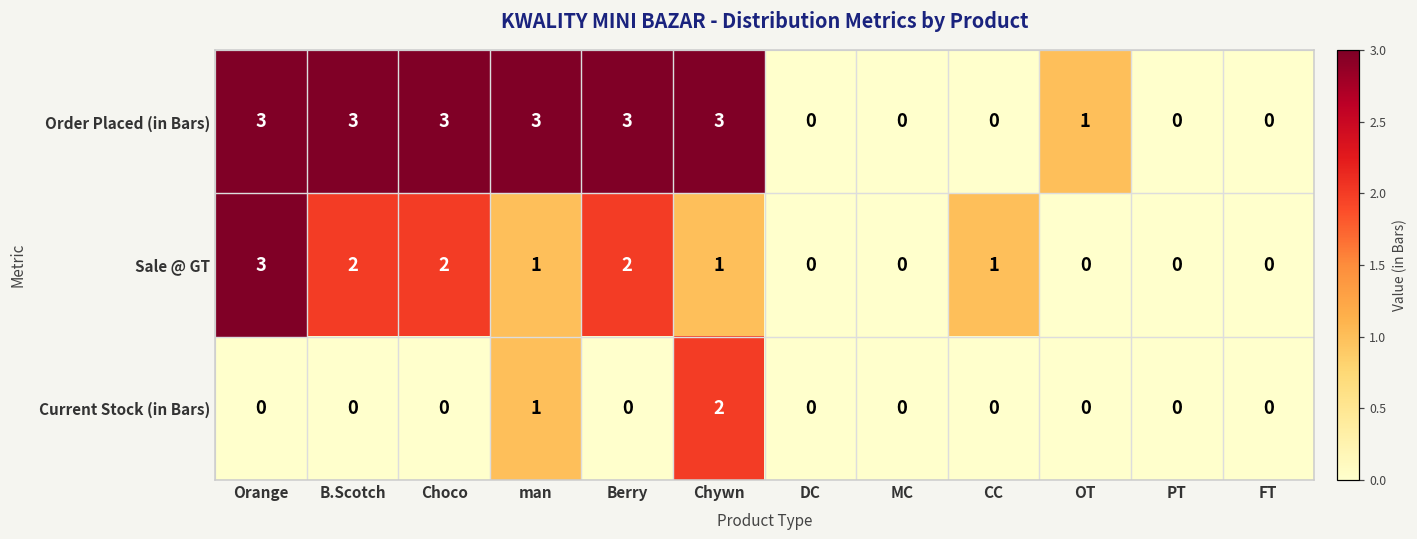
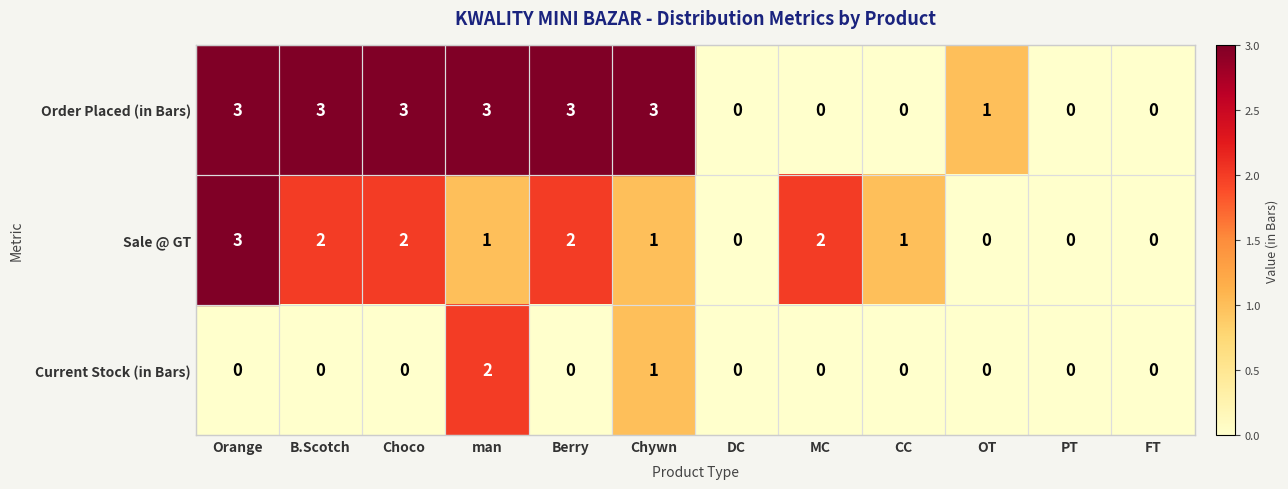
  {
    "Order Placed (in Bars)": {
      "DC": 0,
      "MC": 0,
      "CC": 0,
      "OT": 1,
      "PT": 0,
      "FT": 0
    },
    "Sale @ GT": {
      "B.Scotch": 2,
      "Choco": 2,
      "man": 1,
      "Berry": 2,
      "Chywn": 1,
      "DC": 0,
-     "MC": 0,
+     "MC": 2,
      "CC": 1,
      "OT": 0,
      "PT": 0,
      "FT": 0
    },
    "Current Stock (in Bars)": {
      "Orange": 0,
      "B.Scotch": 0,
      "Choco": 0,
-     "man": 1,
+     "man": 2,
      "Berry": 0,
-     "Chywn": 2,
+     "Chywn": 1,
      "DC": 0,
      "MC": 0,
      "CC": 0,
      "OT": 0,
      "PT": 0,
      "FT": 0
    }
  }
